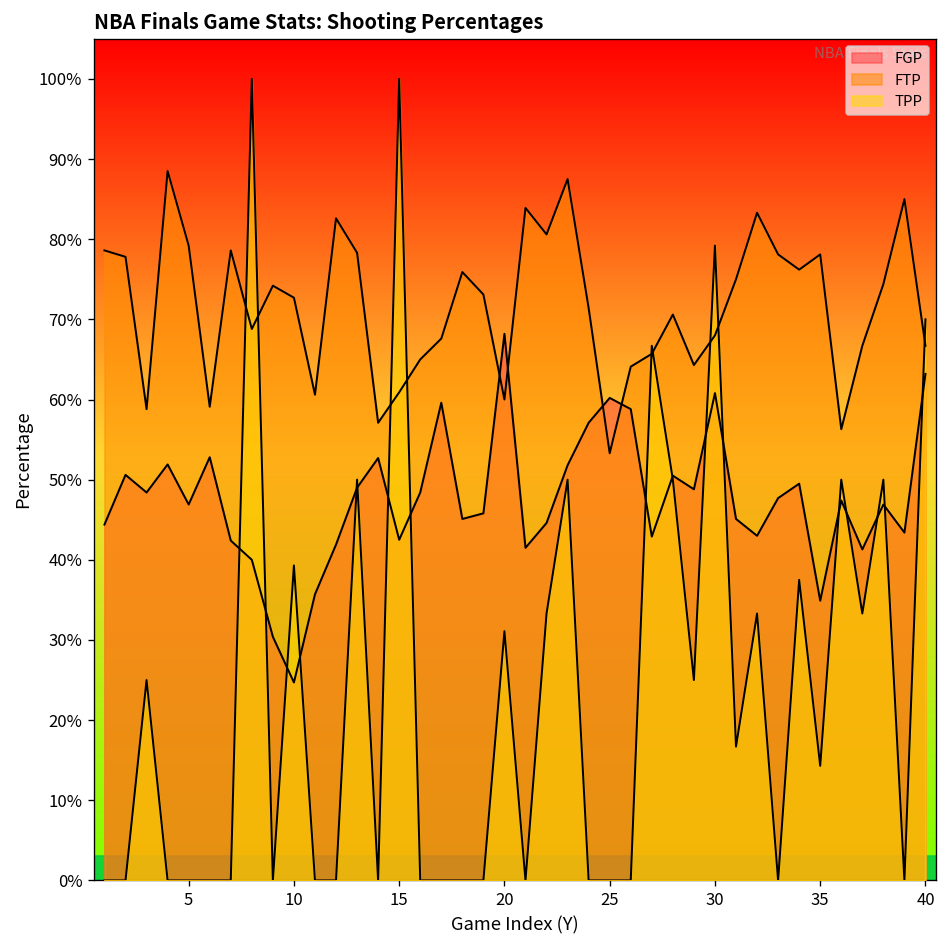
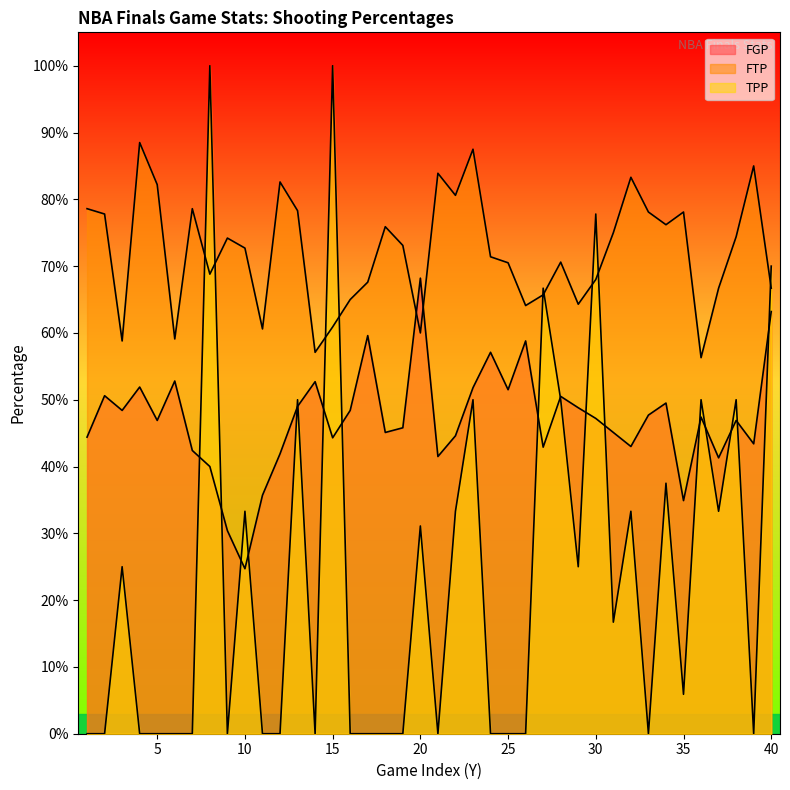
  {
    "FGP": {
      "5": "47%",
      "10": "25%",
-     "15": "43%",
+     "15": "44%",
      "20": "68%",
-     "25": "60%",
-     "30": "61%",
+     "25": "52%",
+     "30": "47%",
      "35": "35%",
      "40": "63%"
    },
    "FTP": {
-     "5": "79%",
+     "5": "82%",
      "10": "73%",
      "15": "61%",
      "20": "60%",
-     "25": "53%",
+     "25": "71%",
      "30": "68%",
      "35": "78%",
      "40": "67%"
    },
    "TPP": {
-     "10": "39%",
+     "10": "33%",
      "15": "100%",
      "20": "31%",
-     "30": "79%",
-     "35": "14%",
+     "30": "78%",
+     "35": "6%",
      "40": "70%"
    }
  }
